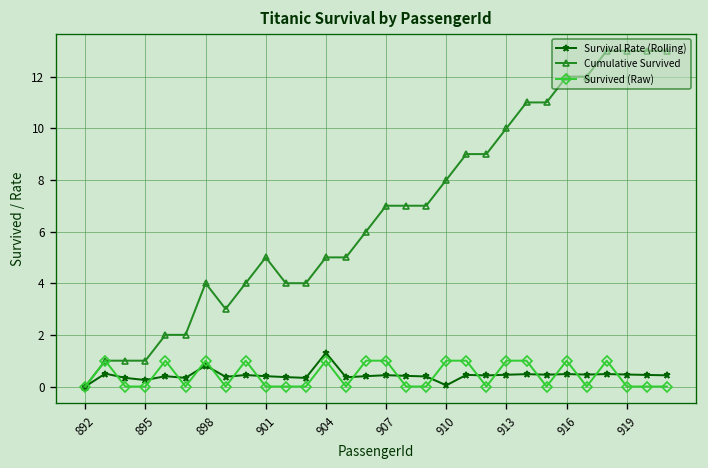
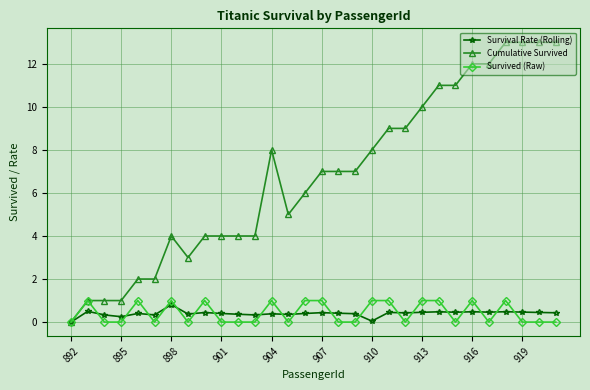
  {
    "Survival Rate (Rolling)": {
      "895": 0.3,
      "898": 0.8,
      "901": 0.4,
-     "904": 1.3,
+     "904": 0.4,
      "907": 0.4,
      "910": 0.0,
      "913": 0.5,
      "916": 0.5,
      "919": 0.5
    },
    "Cumulative Survived": {
      "895": 1,
      "898": 4,
-     "901": 5,
-     "904": 5,
+     "901": 4,
+     "904": 8,
      "907": 7,
      "910": 8,
      "913": 10
    },
    "Survived (Raw)": {
      "895": 0.0,
      "898": 1.0,
      "901": 0.0,
      "904": 1.0,
      "907": 1.0,
      "910": 1.0,
      "913": 1.0,
      "916": 1.0,
      "919": 0.0
    }
  }
